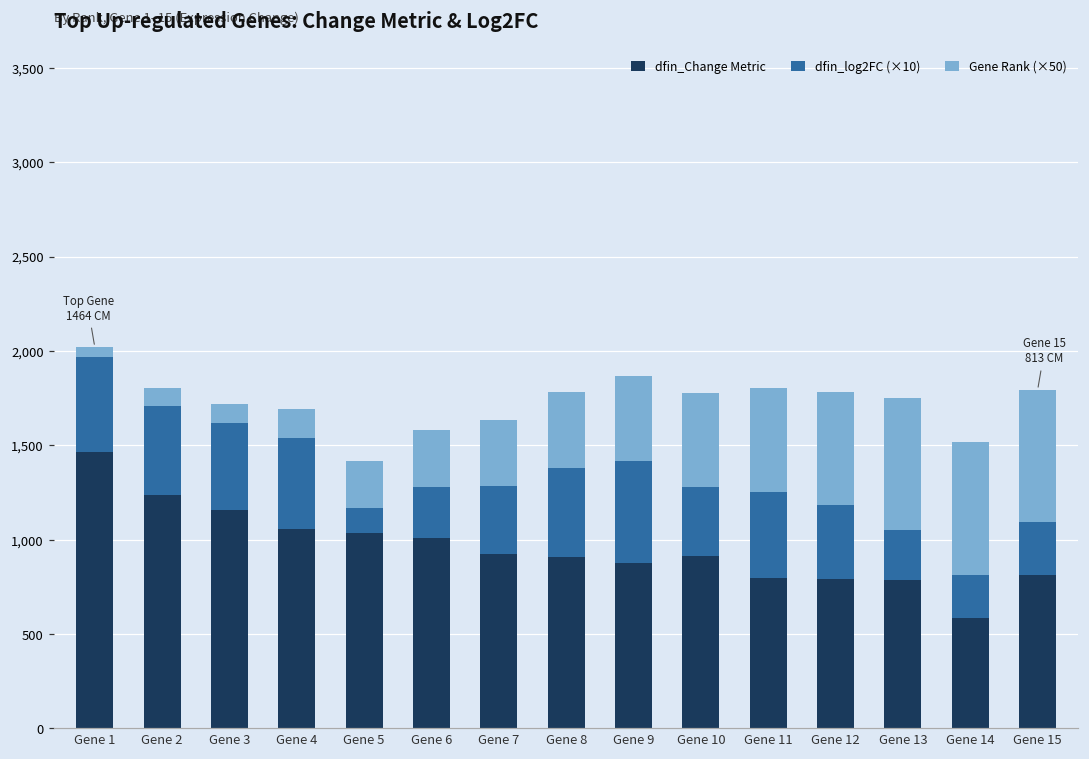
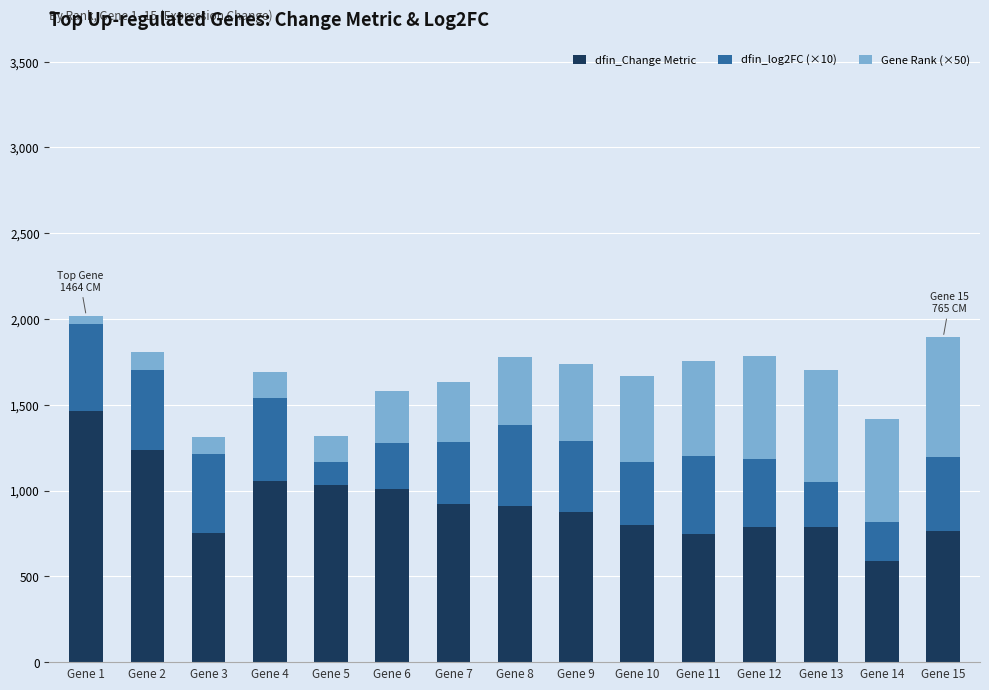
  {
    "dfin_Change Metric": {
-     "Gene 3": "1,160",
-     "Gene 10": "910",
-     "Gene 11": "800",
-     "Gene 15": "813"
+     "Gene 3": "750",
+     "Gene 10": "800",
+     "Gene 11": "750",
+     "Gene 15": "765"
    },
    "dfin_log2FC (×10)": {
      "Gene 1": "500",
      "Gene 2": "470",
      "Gene 3": "460",
      "Gene 4": "480",
      "Gene 5": "130",
      "Gene 6": "270",
      "Gene 7": "360",
      "Gene 8": "470",
-     "Gene 9": "540",
+     "Gene 9": "410",
      "Gene 10": "370",
      "Gene 11": "460",
      "Gene 12": "390",
      "Gene 13": "270",
      "Gene 14": "230",
-     "Gene 15": "280"
+     "Gene 15": "430"
    },
    "Gene Rank (×50)": {
      "Gene 2": "100",
      "Gene 3": "100",
      "Gene 4": "150",
-     "Gene 5": "250",
+     "Gene 5": "150",
      "Gene 6": "300",
      "Gene 7": "350",
      "Gene 8": "400",
      "Gene 9": "450",
      "Gene 10": "500",
      "Gene 11": "550",
      "Gene 12": "600",
-     "Gene 13": "700",
-     "Gene 14": "700"
+     "Gene 13": "650",
+     "Gene 14": "600"
    }
  }
